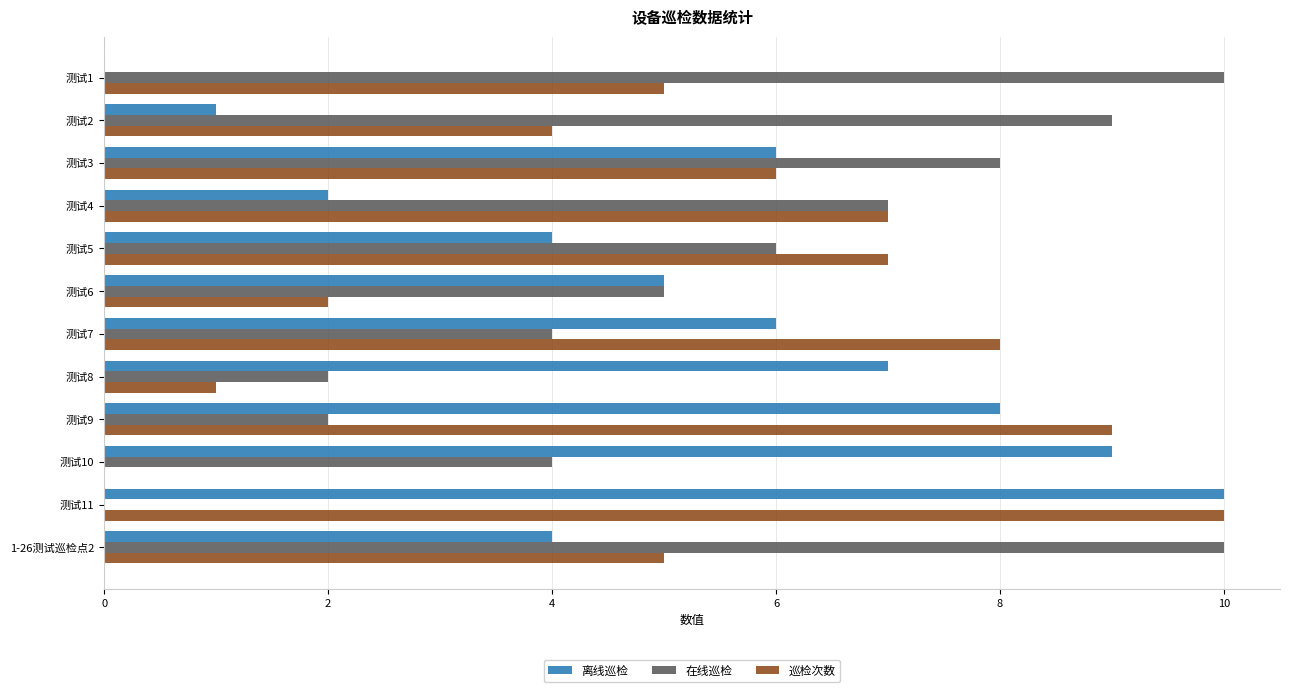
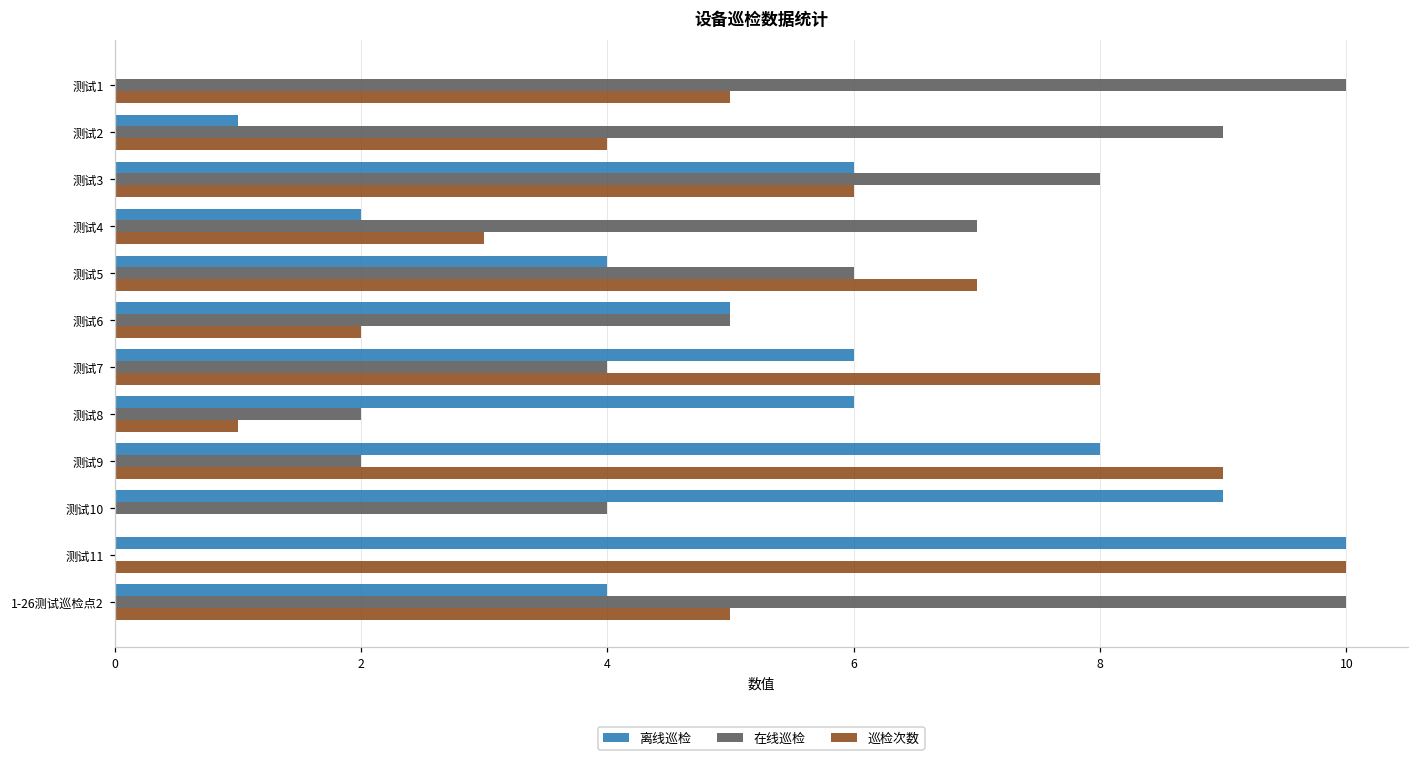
  {
    "离线巡检": {
      "测试1": 0,
      "测试2": 1,
      "测试3": 6,
      "测试4": 2,
      "测试5": 4,
      "测试6": 5,
      "测试7": 6,
-     "测试8": 7,
+     "测试8": 6,
      "测试9": 8,
      "测试10": 9,
      "测试11": 10,
      "1-26测试巡检点2": 4
    },
    "在线巡检": {
      "测试1": 10,
      "测试2": 9,
      "测试3": 8,
      "测试4": 7,
      "测试5": 6,
      "测试6": 5,
      "测试7": 4,
      "测试8": 2,
      "测试9": 2,
      "测试10": 4,
      "测试11": 0,
      "1-26测试巡检点2": 10
    },
    "巡检次数": {
      "测试1": 5,
      "测试2": 4,
      "测试3": 6,
-     "测试4": 7,
+     "测试4": 3,
      "测试5": 7,
      "测试6": 2,
      "测试7": 8,
      "测试8": 1,
      "测试9": 9,
      "测试10": 0,
      "测试11": 10,
      "1-26测试巡检点2": 5
    }
  }
